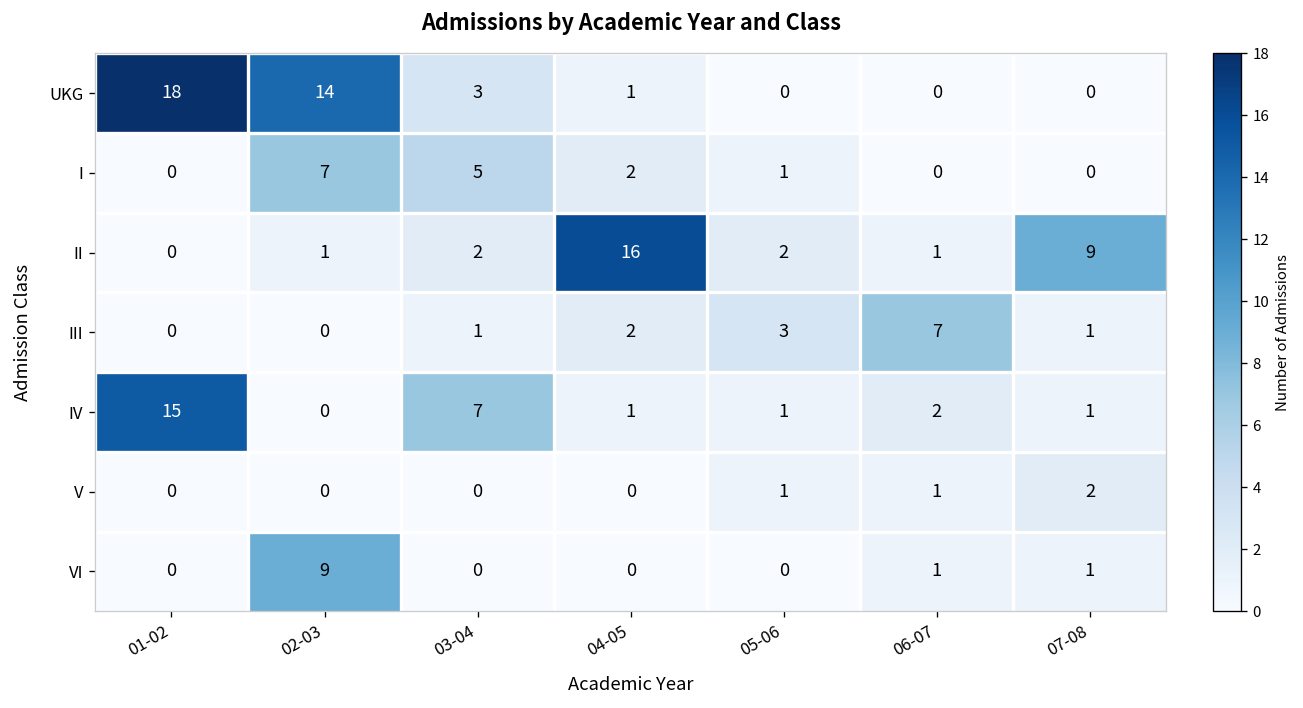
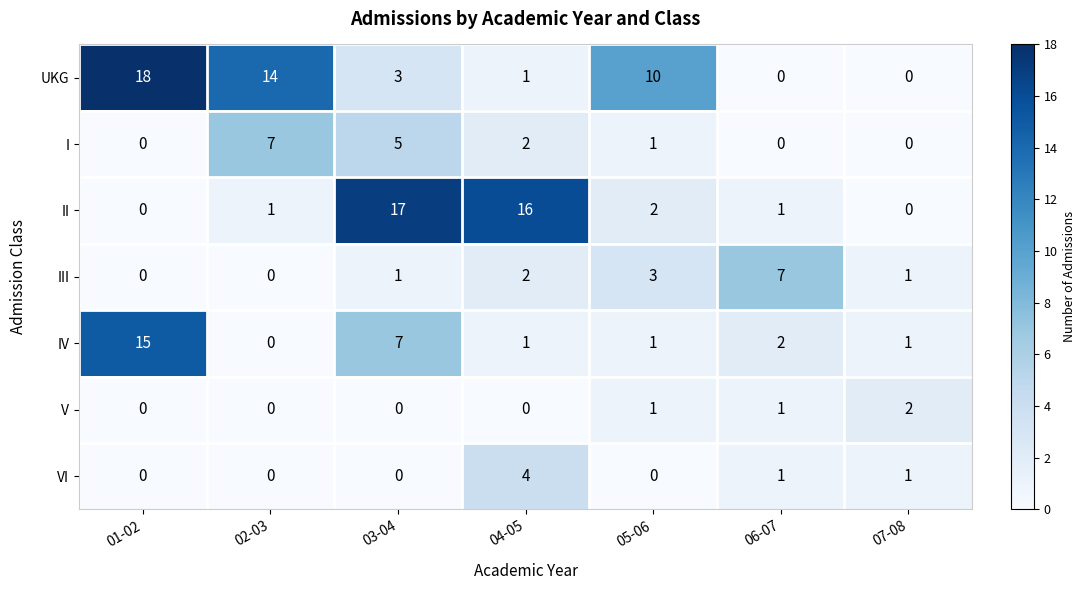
  {
    "UKG": {
      "01-02": 18,
      "02-03": 14,
      "03-04": 3,
      "04-05": 1,
-     "05-06": 0,
+     "05-06": 10,
      "06-07": 0,
      "07-08": 0
    },
    "I": {
      "01-02": 0,
      "02-03": 7,
      "03-04": 5,
      "04-05": 2,
      "05-06": 1,
      "06-07": 0,
      "07-08": 0
    },
    "II": {
      "01-02": 0,
      "02-03": 1,
-     "03-04": 2,
+     "03-04": 17,
      "04-05": 16,
      "05-06": 2,
      "06-07": 1,
-     "07-08": 9
+     "07-08": 0
    },
    "III": {
      "01-02": 0,
      "02-03": 0,
      "03-04": 1,
      "04-05": 2,
      "05-06": 3,
      "06-07": 7,
      "07-08": 1
    },
    "IV": {
      "01-02": 15,
      "02-03": 0,
      "03-04": 7,
      "04-05": 1,
      "05-06": 1,
      "06-07": 2,
      "07-08": 1
    },
    "V": {
      "01-02": 0,
      "02-03": 0,
      "03-04": 0,
      "04-05": 0,
      "05-06": 1,
      "06-07": 1,
      "07-08": 2
    },
    "VI": {
      "01-02": 0,
-     "02-03": 9,
+     "02-03": 0,
      "03-04": 0,
-     "04-05": 0,
+     "04-05": 4,
      "05-06": 0,
      "06-07": 1,
      "07-08": 1
    }
  }
